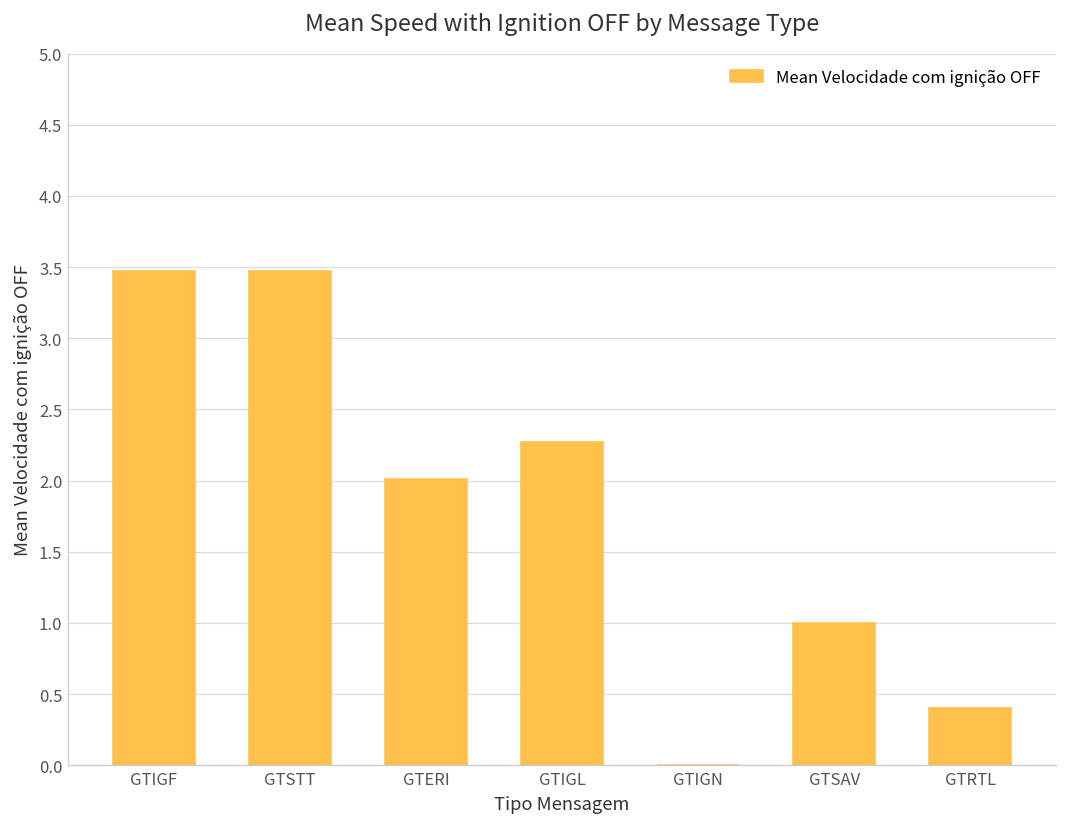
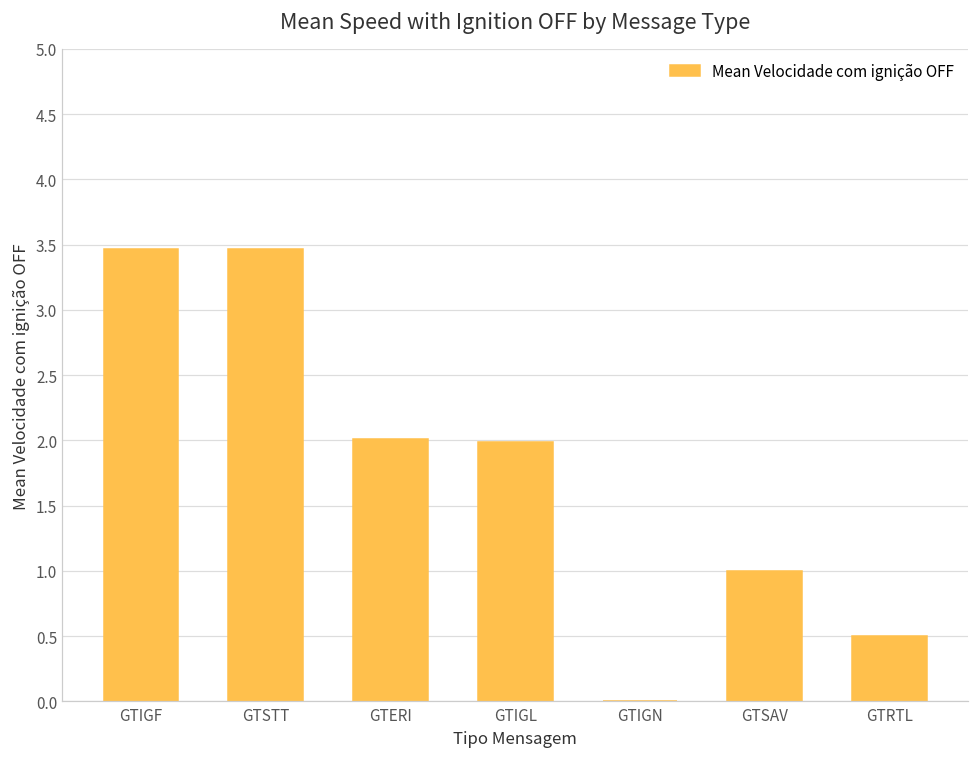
  {
    "GTIGF": 3.47,
    "GTSTT": 3.47,
    "GTERI": 2.01,
-   "GTIGL": 2.27,
+   "GTIGL": 1.99,
    "GTIGN": 0.00,
    "GTSAV": 1.00,
-   "GTRTL": 0.4
+   "GTRTL": 0.5
  }
